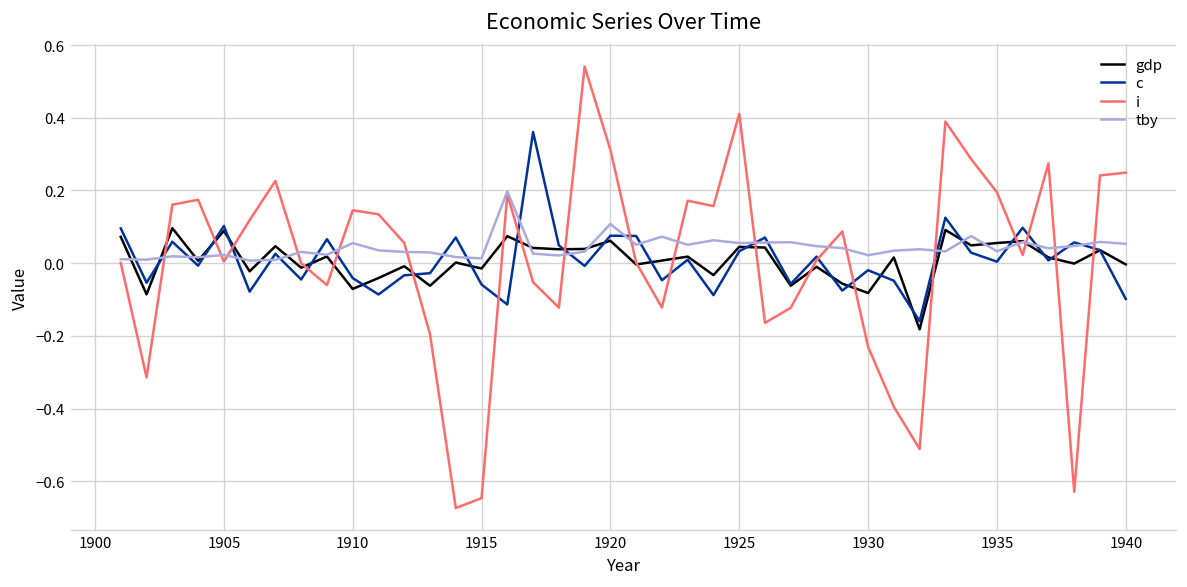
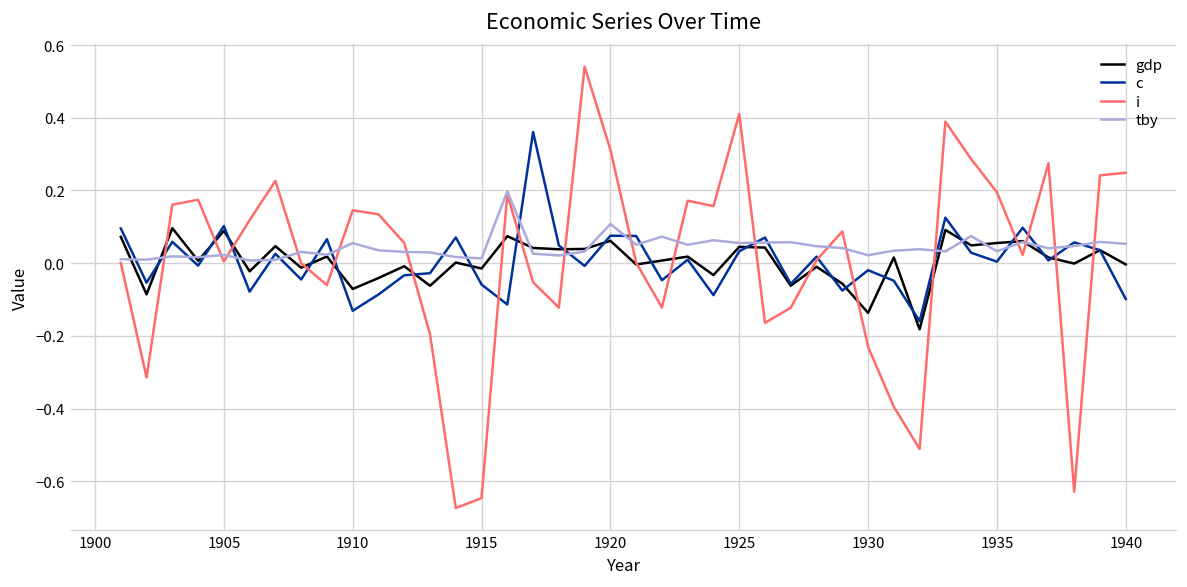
  {
    "gdp": {
      "1905": 0.09,
      "1910": -0.07,
      "1915": -0.01,
      "1920": 0.06,
      "1925": 0.04,
-     "1930": -0.08,
+     "1930": -0.14,
      "1935": 0.06,
      "1940": 0.00
    },
    "c": {
      "1905": 0.10,
-     "1910": -0.04,
+     "1910": -0.13,
      "1915": -0.06,
      "1920": 0.08,
      "1925": 0.03,
      "1930": -0.02,
      "1935": 0.00,
      "1940": -0.10
    },
    "i": {
      "1905": 0.00,
      "1910": 0.15,
      "1915": -0.65,
      "1920": 0.31,
      "1925": 0.41,
      "1930": -0.23,
      "1935": 0.20,
      "1940": 0.25
    },
    "tby": {
      "1905": 0.02,
      "1910": 0.06,
      "1915": 0.01,
      "1920": 0.11,
      "1925": 0.06,
      "1930": 0.02,
      "1935": 0.03,
      "1940": 0.05
    }
  }
